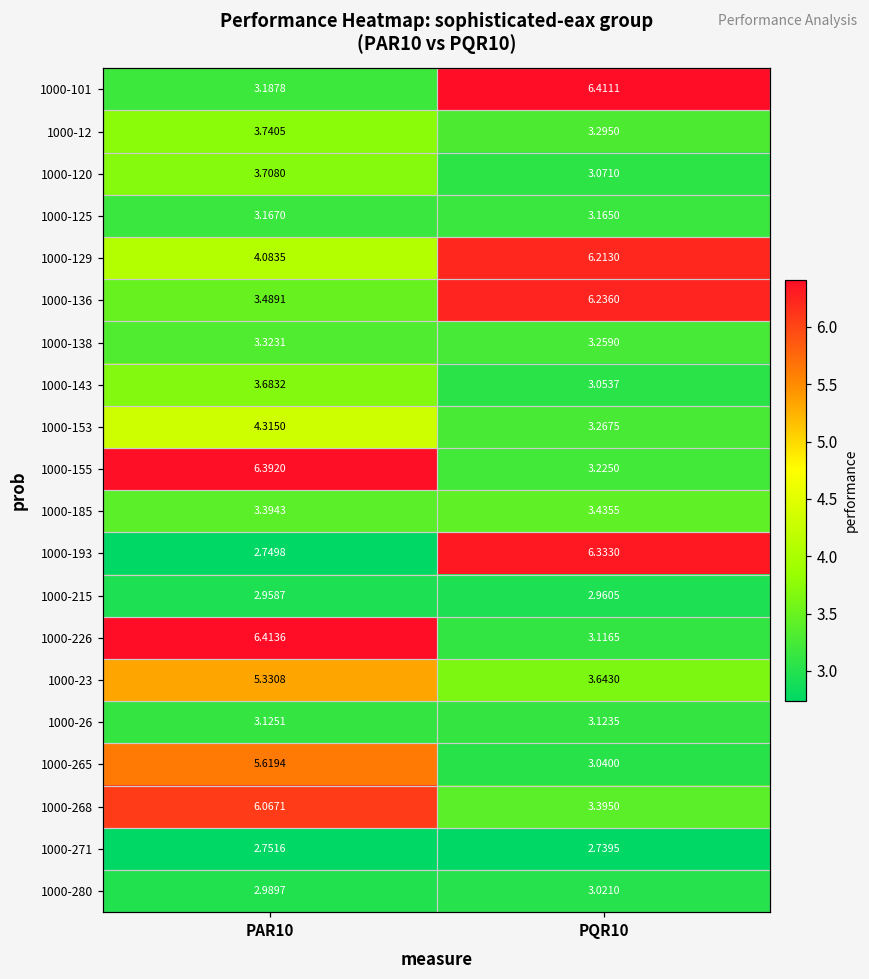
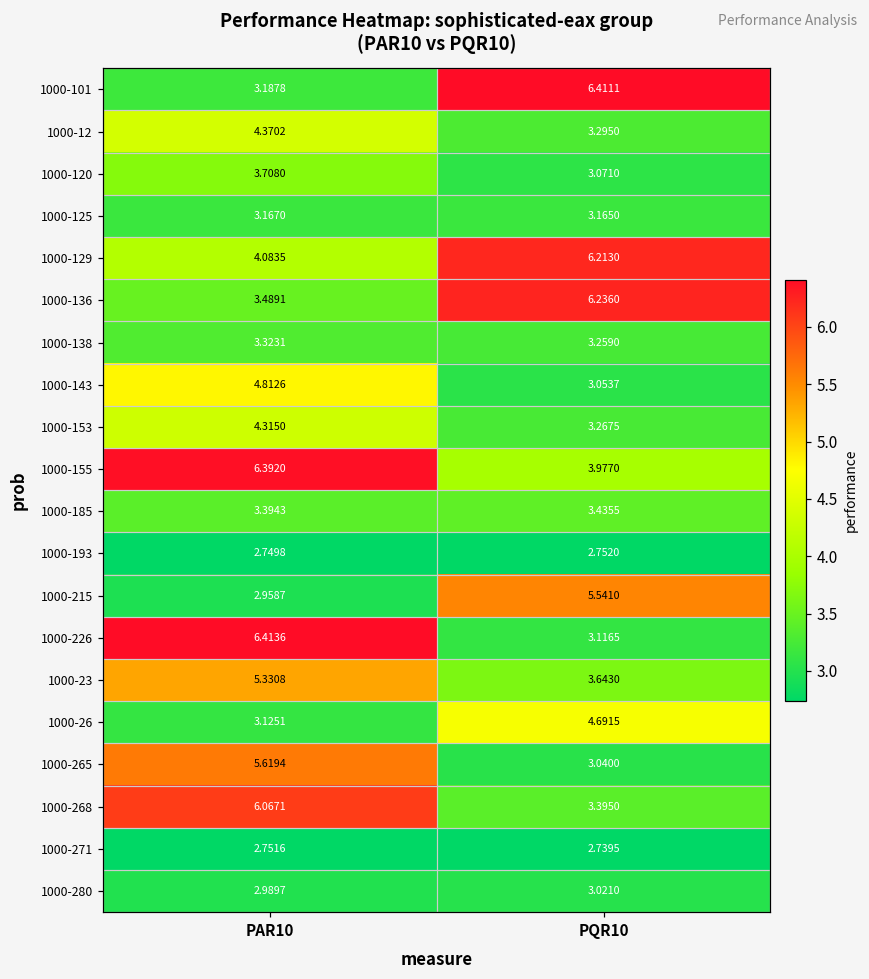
  {
    "1000-101": {
      "PAR10": 3.1878,
      "PQR10": 6.4111
    },
    "1000-12": {
-     "PAR10": 3.7405,
+     "PAR10": 4.3702,
      "PQR10": 3.2950
    },
    "1000-120": {
      "PAR10": 3.7080,
      "PQR10": 3.0710
    },
    "1000-125": {
      "PAR10": 3.1670,
      "PQR10": 3.1650
    },
    "1000-129": {
      "PAR10": 4.0835,
      "PQR10": 6.2130
    },
    "1000-136": {
      "PAR10": 3.4891,
      "PQR10": 6.2360
    },
    "1000-138": {
      "PAR10": 3.3231,
      "PQR10": 3.2590
    },
    "1000-143": {
-     "PAR10": 3.6832,
+     "PAR10": 4.8126,
      "PQR10": 3.0537
    },
    "1000-153": {
      "PAR10": 4.3150,
      "PQR10": 3.2675
    },
    "1000-155": {
      "PAR10": 6.3920,
-     "PQR10": 3.2250
+     "PQR10": 3.9770
    },
    "1000-185": {
      "PAR10": 3.3943,
      "PQR10": 3.4355
    },
    "1000-193": {
      "PAR10": 2.7498,
-     "PQR10": 6.3330
+     "PQR10": 2.7520
    },
    "1000-215": {
      "PAR10": 2.9587,
-     "PQR10": 2.9605
+     "PQR10": 5.5410
    },
    "1000-226": {
      "PAR10": 6.4136,
      "PQR10": 3.1165
    },
    "1000-23": {
      "PAR10": 5.3308,
      "PQR10": 3.6430
    },
    "1000-26": {
      "PAR10": 3.1251,
-     "PQR10": 3.1235
+     "PQR10": 4.6915
    },
    "1000-265": {
      "PAR10": 5.6194,
      "PQR10": 3.0400
    },
    "1000-268": {
      "PAR10": 6.0671,
      "PQR10": 3.3950
    },
    "1000-271": {
      "PAR10": 2.7516,
      "PQR10": 2.7395
    },
    "1000-280": {
      "PAR10": 2.9897,
      "PQR10": 3.0210
    }
  }
